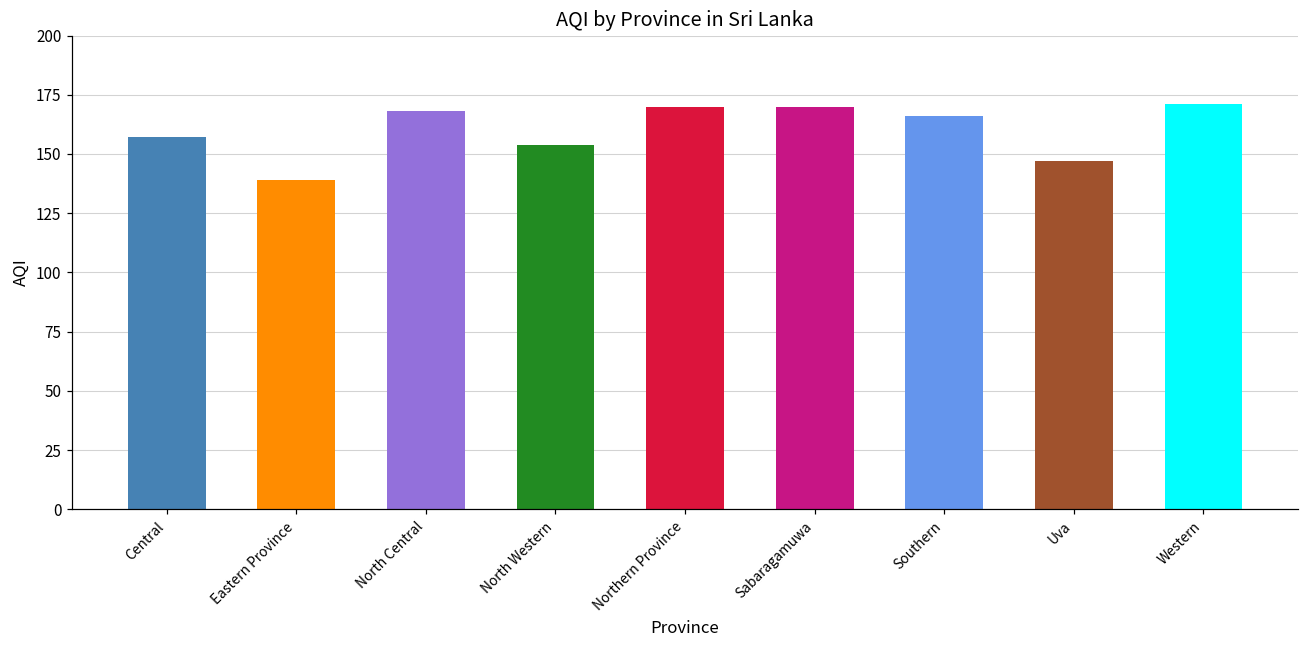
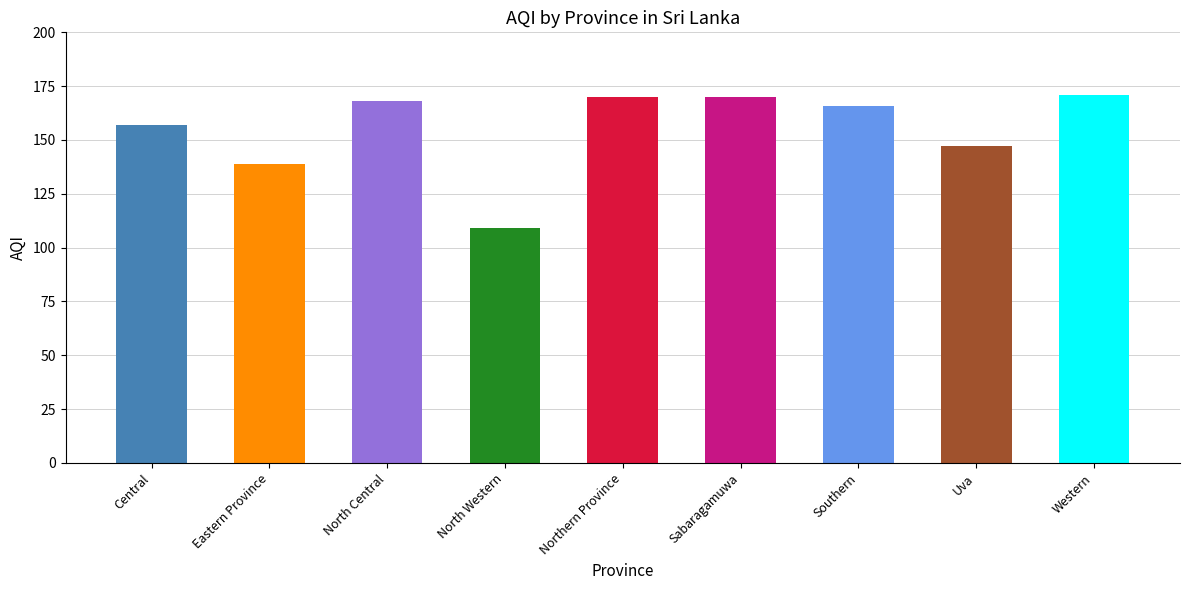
  {
    "Central": 157,
    "Eastern Province": 139,
    "North Central": 168,
-   "North Western": 154,
+   "North Western": 109,
    "Northern Province": 170,
    "Sabaragamuwa": 170,
    "Southern": 166,
    "Uva": 147,
    "Western": 171
  }
